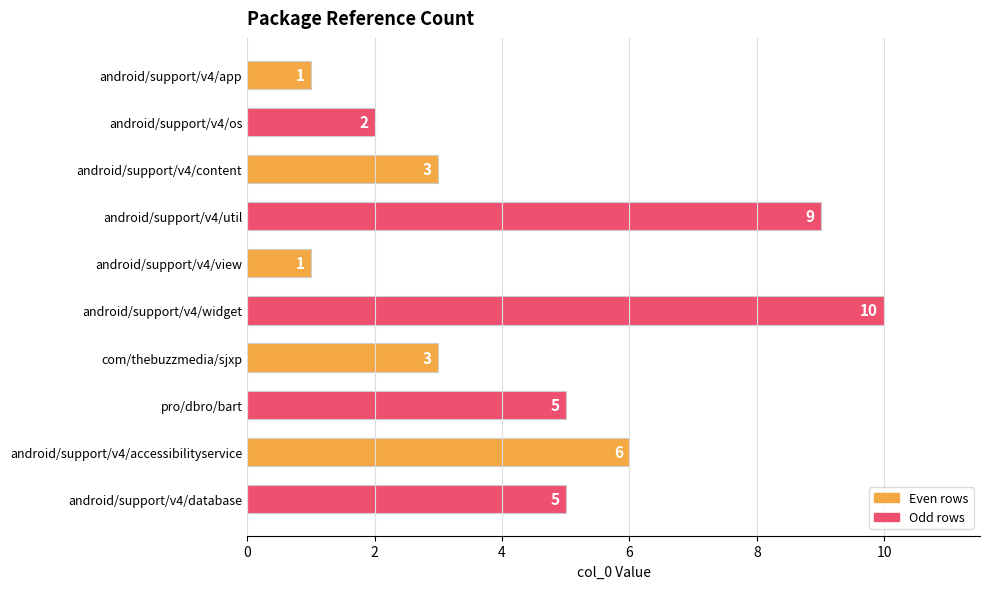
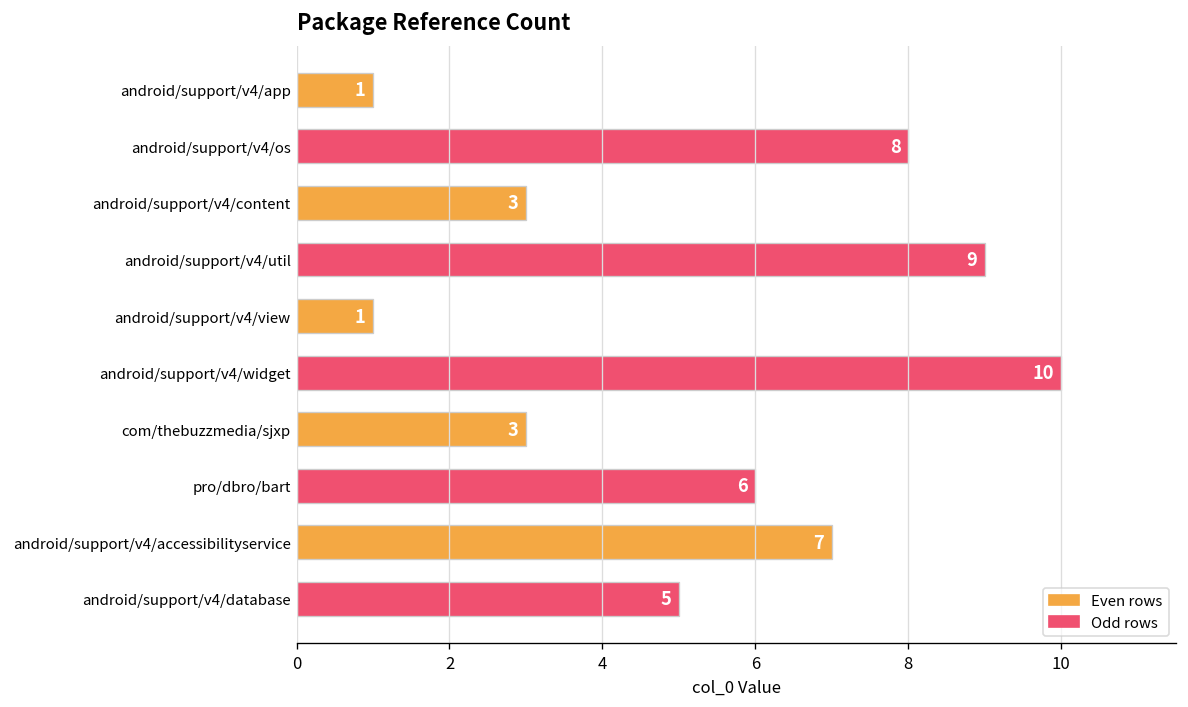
  {
    "android/support/v4/app": 1,
-   "android/support/v4/os": 2,
+   "android/support/v4/os": 8,
    "android/support/v4/content": 3,
    "android/support/v4/util": 9,
    "android/support/v4/view": 1,
    "android/support/v4/widget": 10,
    "com/thebuzzmedia/sjxp": 3,
-   "pro/dbro/bart": 5,
-   "android/support/v4/accessibilityservice": 6,
+   "pro/dbro/bart": 6,
+   "android/support/v4/accessibilityservice": 7,
    "android/support/v4/database": 5
  }
